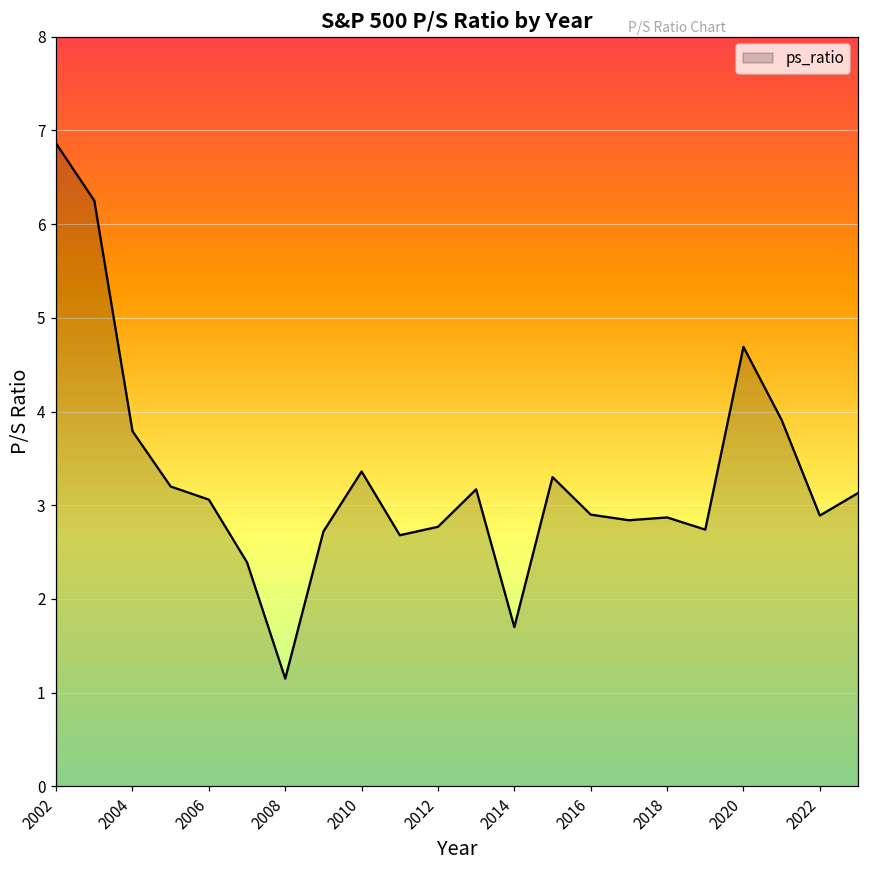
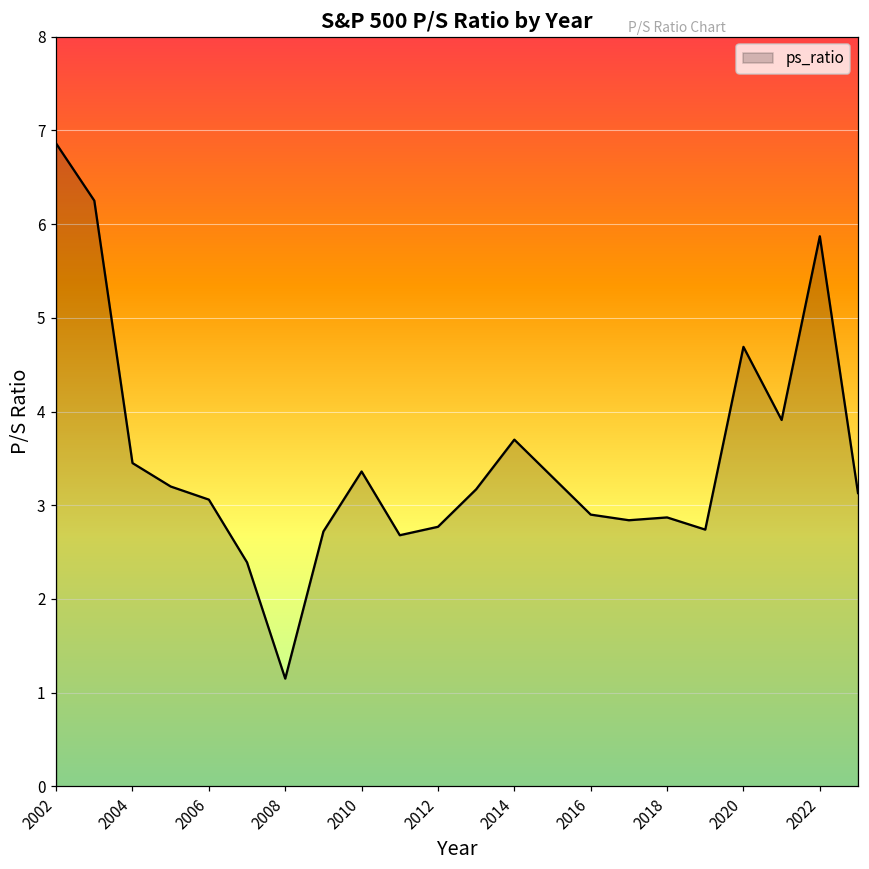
  {
    "2002": 6.9,
-   "2004": 3.8,
+   "2004": 3.5,
    "2006": 3.1,
    "2008": 1.2,
    "2010": 3.4,
    "2012": 2.8,
-   "2014": 1.7,
+   "2014": 3.7,
    "2016": 2.9,
    "2018": 2.9,
    "2020": 4.7,
-   "2022": 2.9
+   "2022": 5.9
  }
